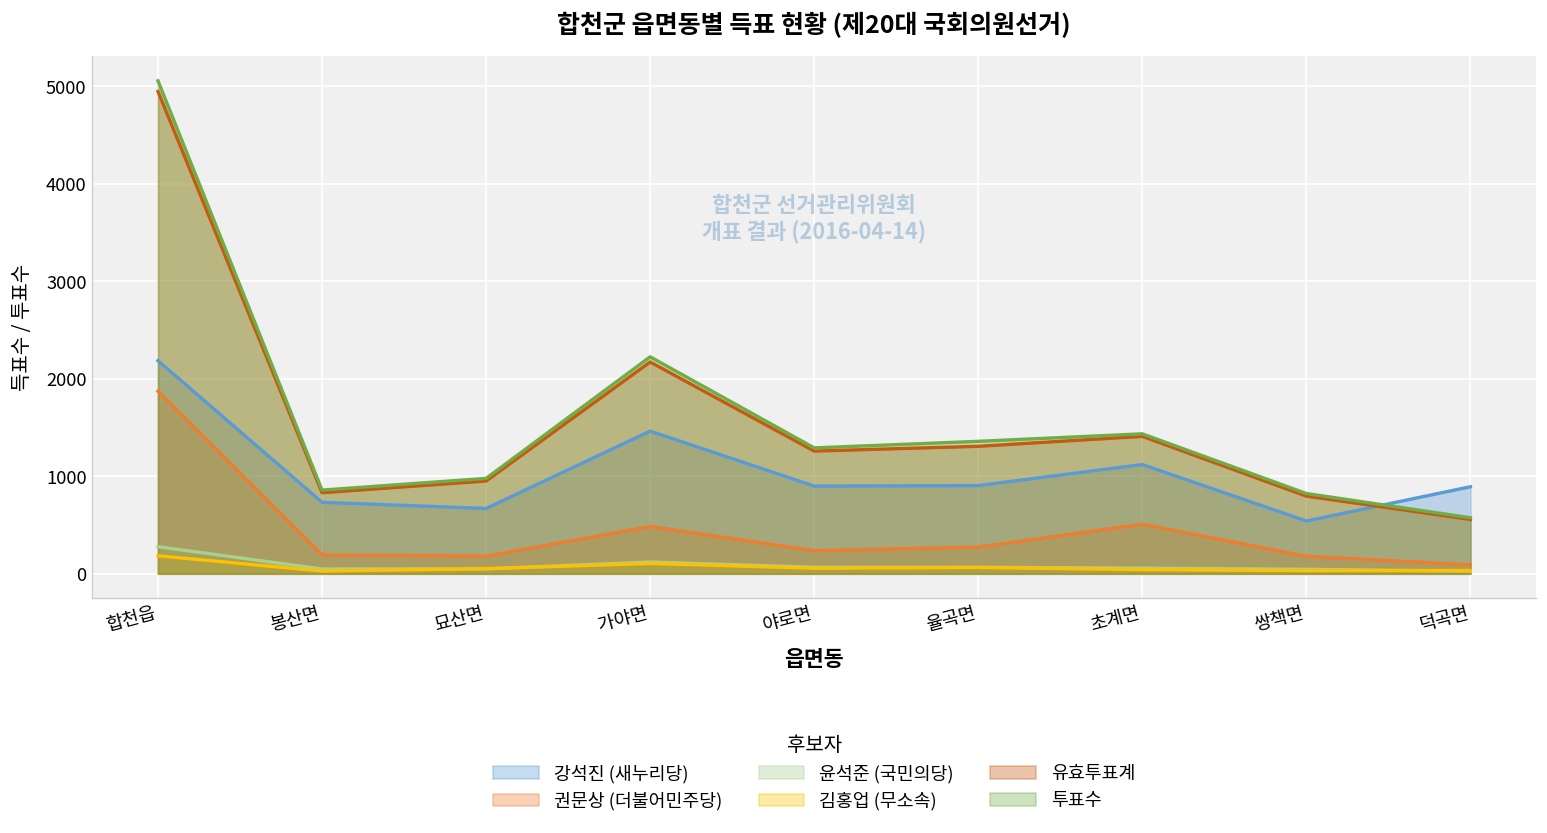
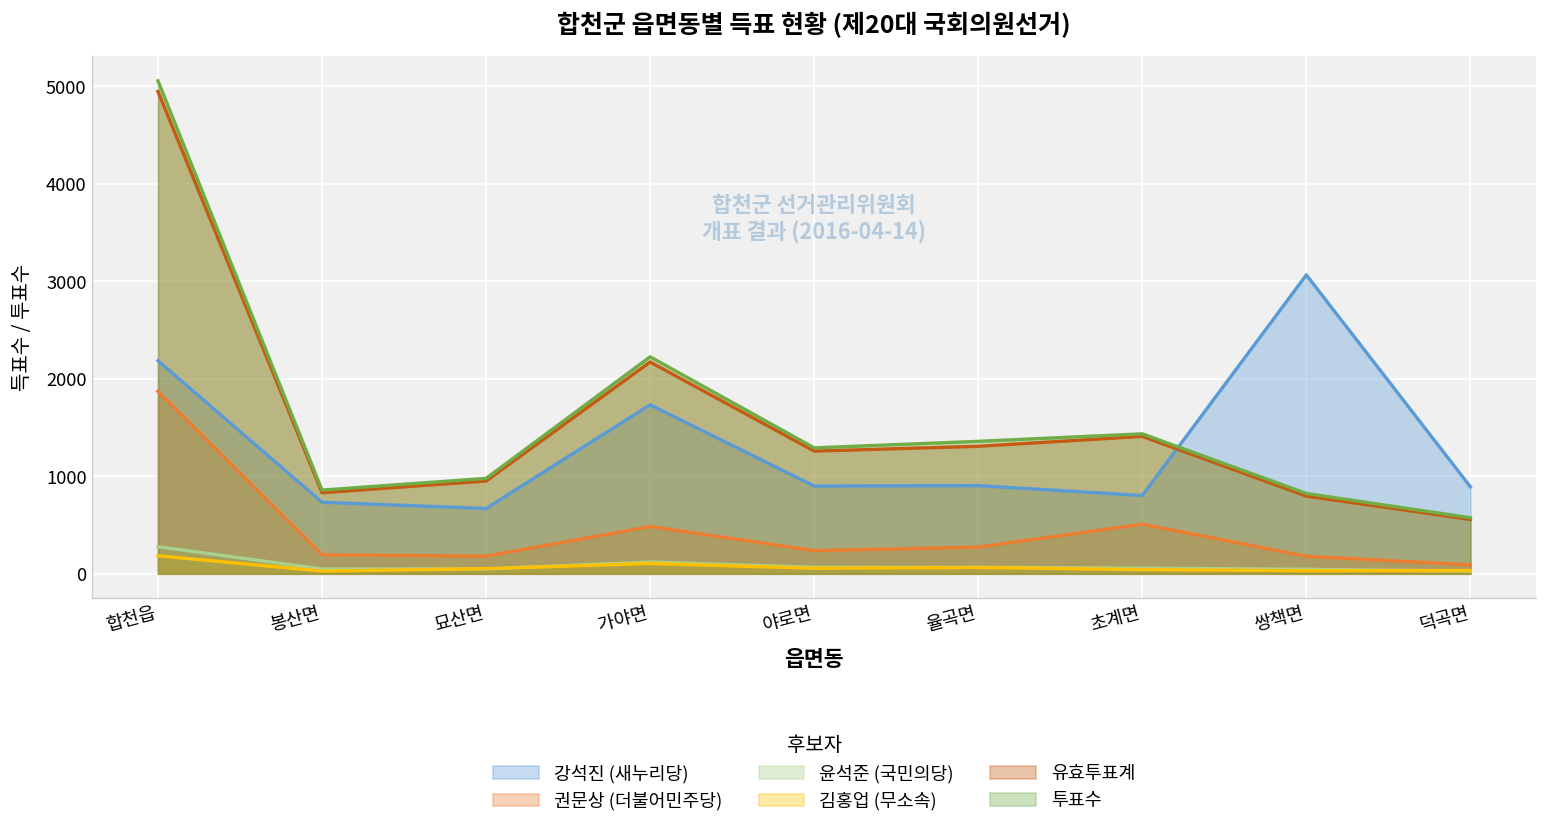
  {
    "강석진 (새누리당)": {
      "합천읍": 2200,
      "봉산면": 700,
      "묘산면": 700,
-     "가야면": 1500,
+     "가야면": 1700,
      "야로면": 900,
      "율곡면": 900,
-     "초계면": 1100,
-     "쌍책면": 500,
+     "초계면": 800,
+     "쌍책면": 3100,
      "덕곡면": 900
    }
  }
